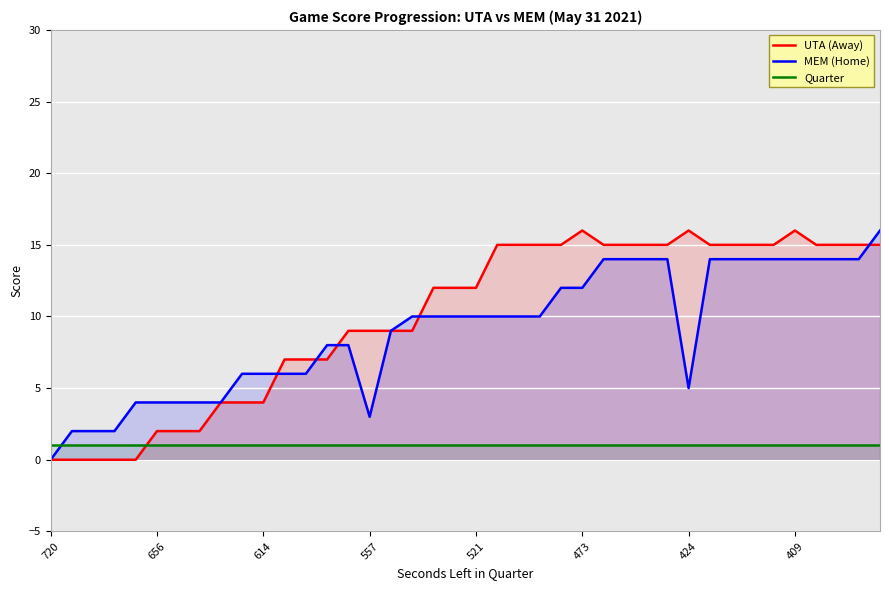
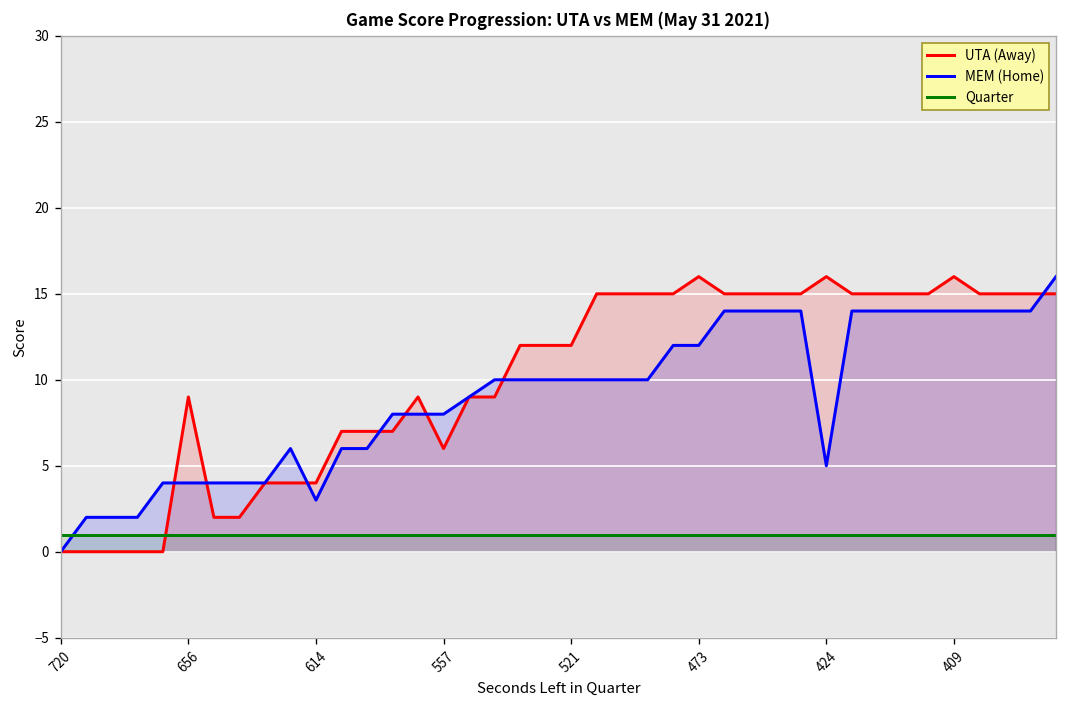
  {
    "UTA (Away)": {
-     "656": 2,
+     "656": 9,
      "614": 4,
-     "557": 9,
+     "557": 6,
      "521": 12,
      "473": 16,
      "424": 16,
      "409": 16
    },
    "MEM (Home)": {
      "656": 4,
-     "614": 6,
-     "557": 3,
+     "614": 3,
+     "557": 8,
      "521": 10,
      "473": 12,
      "424": 5,
      "409": 14
    },
    "Quarter": {
      "720": 1,
      "656": 1,
      "614": 1,
      "557": 1,
      "521": 1,
      "473": 1,
      "424": 1,
      "409": 1
    }
  }
